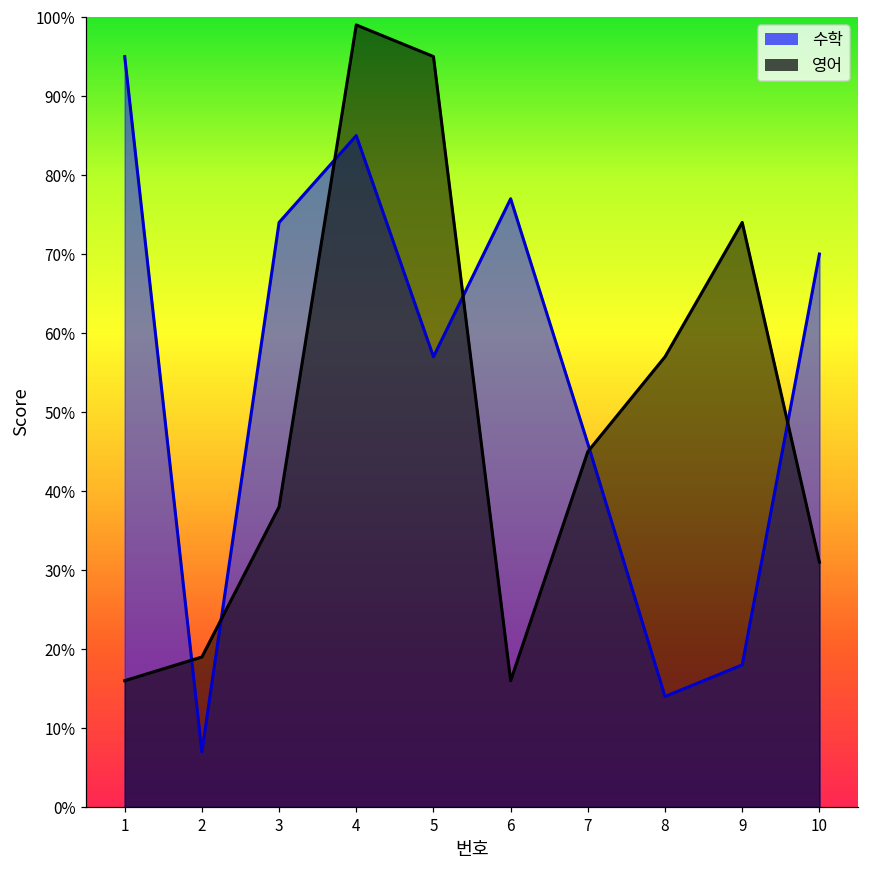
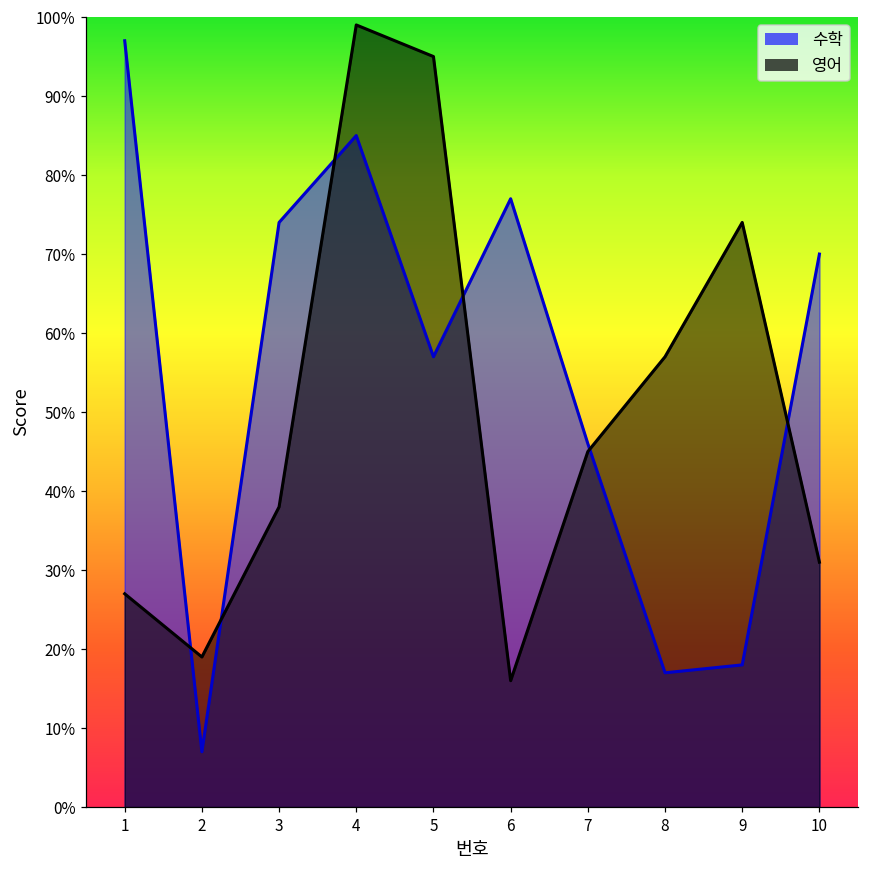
  {
    "수학": {
-     "1": "95%",
+     "1": "97%",
      "2": "7%",
      "3": "74%",
      "4": "85%",
      "5": "57%",
      "6": "77%",
      "7": "46%",
-     "8": "14%",
+     "8": "17%",
      "9": "18%",
      "10": "70%"
    },
    "영어": {
-     "1": "16%",
+     "1": "27%",
      "2": "19%",
      "3": "38%",
      "4": "99%",
      "5": "95%",
      "6": "16%",
      "7": "45%",
      "8": "57%",
      "9": "74%",
      "10": "31%"
    }
  }
